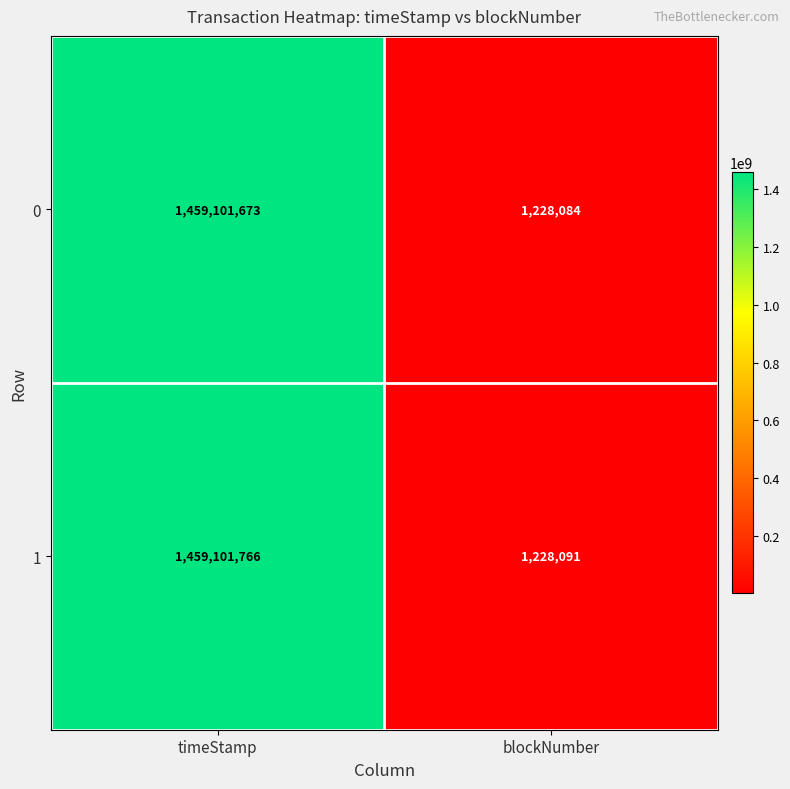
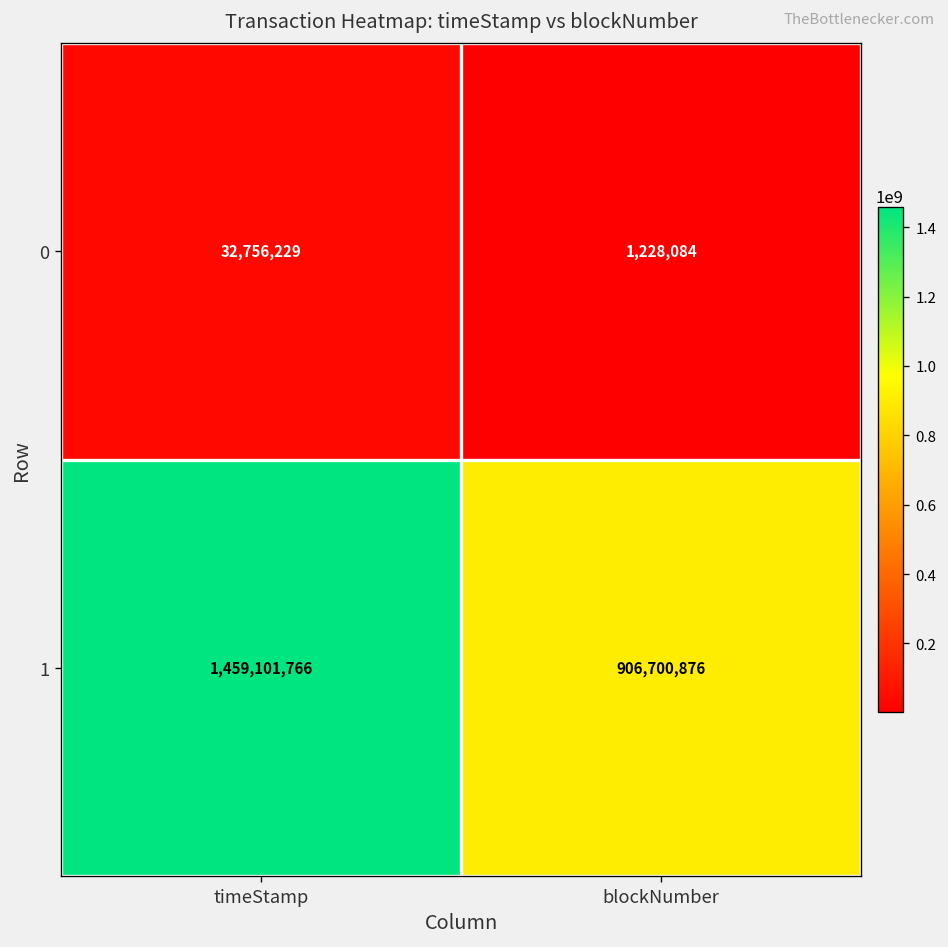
  {
    "0": {
-     "timeStamp": "1,459,101,673",
+     "timeStamp": "32,756,229",
      "blockNumber": "1,228,084"
    },
    "1": {
      "timeStamp": "1,459,101,766",
-     "blockNumber": "1,228,091"
+     "blockNumber": "906,700,876"
    }
  }
